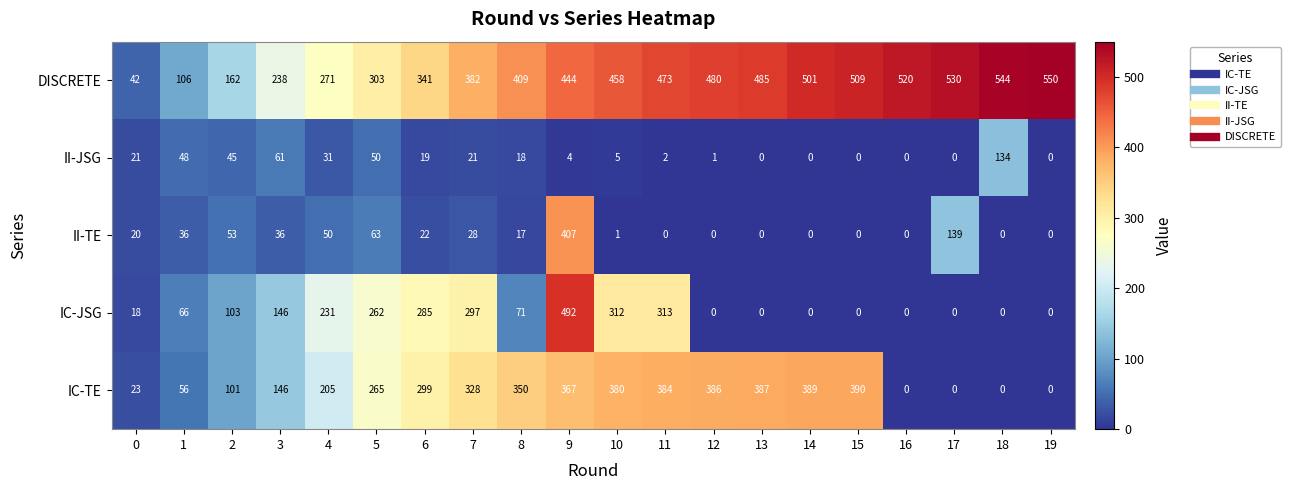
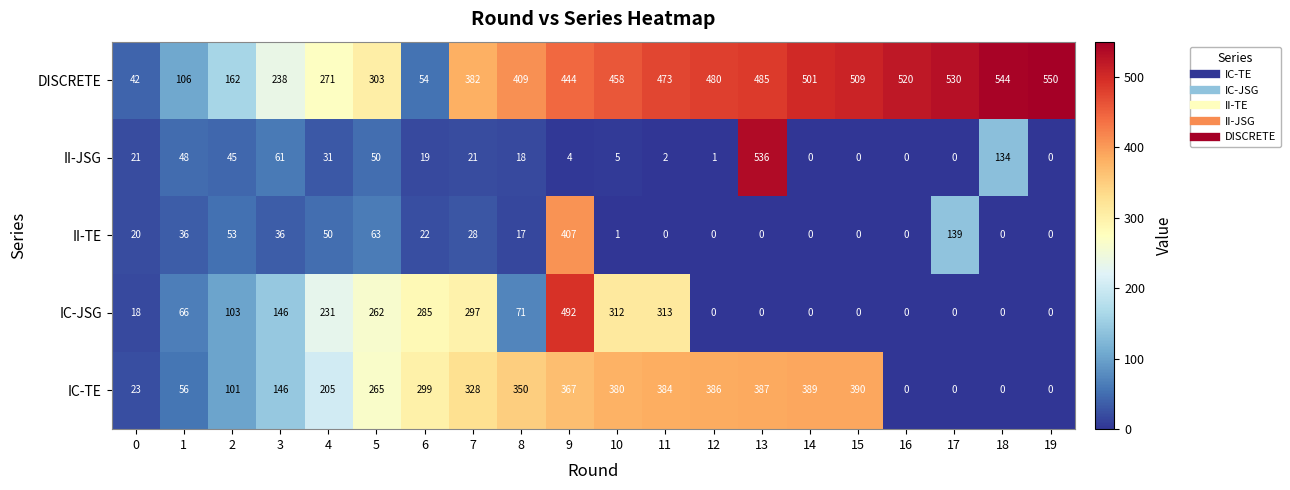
  {
    "DISCRETE": {
      "0": 42,
      "1": 106,
      "2": 162,
      "3": 238,
      "4": 271,
      "5": 303,
-     "6": 341,
+     "6": 54,
      "7": 382,
      "8": 409,
      "9": 444,
      "10": 458,
      "11": 473,
      "12": 480,
      "13": 485,
      "14": 501,
      "15": 509,
      "16": 520,
      "17": 530,
      "18": 544,
      "19": 550
    },
    "II-JSG": {
      "0": 21,
      "1": 48,
      "2": 45,
      "3": 61,
      "4": 31,
      "5": 50,
      "6": 19,
      "7": 21,
      "8": 18,
      "9": 4,
      "10": 5,
      "11": 2,
      "12": 1,
-     "13": 0,
+     "13": 536,
      "14": 0,
      "15": 0,
      "16": 0,
      "17": 0,
      "18": 134,
      "19": 0
    },
    "II-TE": {
      "0": 20,
      "1": 36,
      "2": 53,
      "3": 36,
      "4": 50,
      "5": 63,
      "6": 22,
      "7": 28,
      "8": 17,
      "9": 407,
      "10": 1,
      "11": 0,
      "12": 0,
      "13": 0,
      "14": 0,
      "15": 0,
      "16": 0,
      "17": 139,
      "18": 0,
      "19": 0
    },
    "IC-JSG": {
      "0": 18,
      "1": 66,
      "2": 103,
      "3": 146,
      "4": 231,
      "5": 262,
      "6": 285,
      "7": 297,
      "8": 71,
      "9": 492,
      "10": 312,
      "11": 313,
      "12": 0,
      "13": 0,
      "14": 0,
      "15": 0,
      "16": 0,
      "17": 0,
      "18": 0,
      "19": 0
    },
    "IC-TE": {
      "0": 23,
      "1": 56,
      "2": 101,
      "3": 146,
      "4": 205,
      "5": 265,
      "6": 299,
      "7": 328,
      "8": 350,
      "9": 367,
      "10": 380,
      "11": 384,
      "12": 386,
      "13": 387,
      "14": 389,
      "15": 390,
      "16": 0,
      "17": 0,
      "18": 0,
      "19": 0
    }
  }
